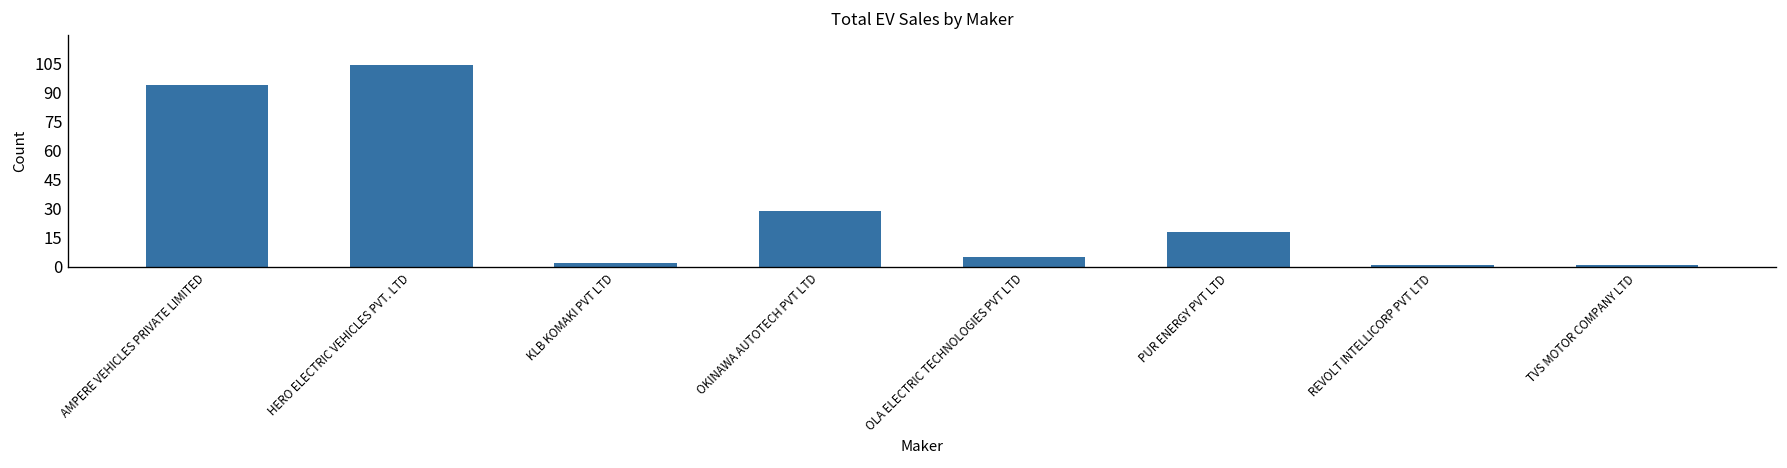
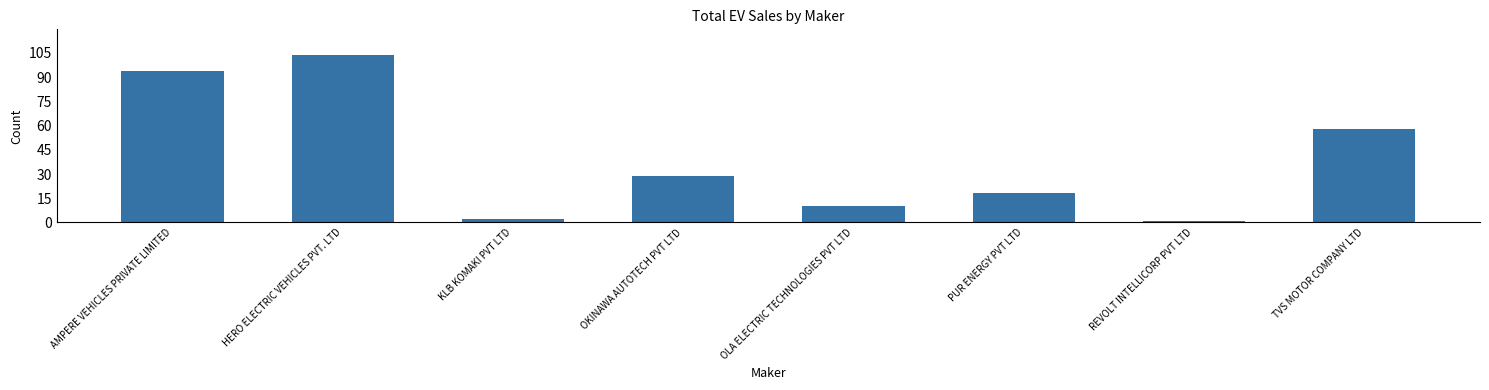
  {
    "AMPERE VEHICLES PRIVATE LIMITED": 94,
    "HERO ELECTRIC VEHICLES PVT. LTD": 104,
    "KLB KOMAKI PVT LTD": 2,
    "OKINAWA AUTOTECH PVT LTD": 29,
-   "OLA ELECTRIC TECHNOLOGIES PVT LTD": 5,
+   "OLA ELECTRIC TECHNOLOGIES PVT LTD": 10,
    "PUR ENERGY PVT LTD": 18,
-   "TVS MOTOR COMPANY LTD": 1
+   "TVS MOTOR COMPANY LTD": 58
  }
